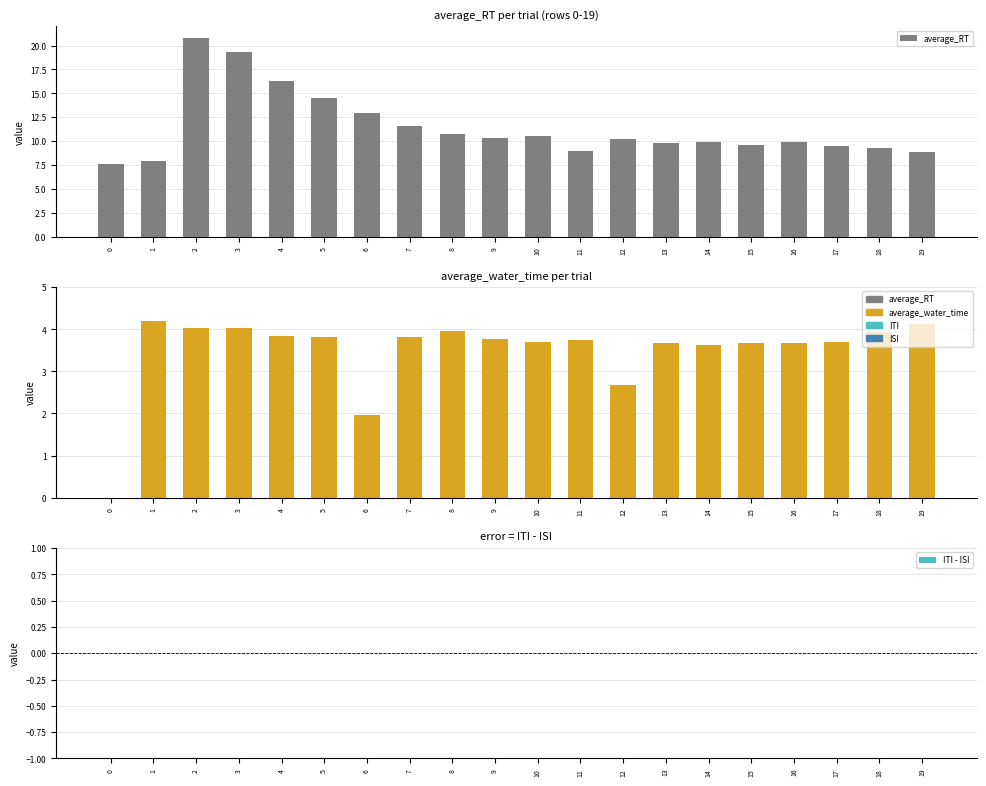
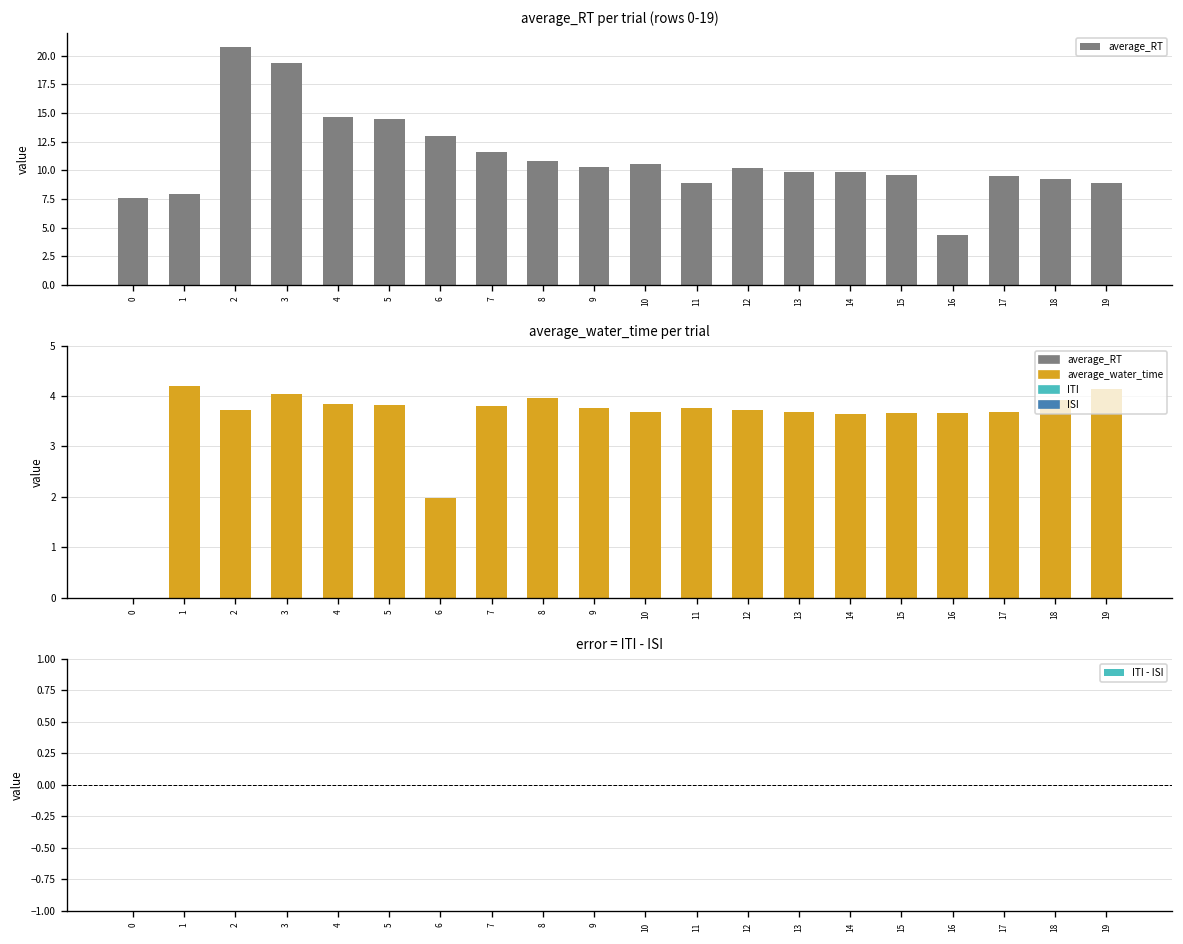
  {
    "average_RT per trial (rows 0-19)": {
      "0": 8,
      "1": 8,
      "2": 21,
      "3": 19,
-     "4": 16,
+     "4": 15,
      "5": 14,
      "6": 13,
      "7": 12,
      "8": 11,
      "9": 10,
      "10": 11,
      "11": 9,
      "12": 10,
      "13": 10,
      "14": 10,
      "15": 10,
-     "16": 10,
+     "16": 4,
      "17": 9,
      "18": 9,
      "19": 9
    },
    "average_water_time per trial": {
      "0": 0.0,
      "1": 4.2,
-     "2": 4.0,
+     "2": 3.7,
      "3": 4.0,
      "4": 3.8,
      "5": 3.8,
      "6": 2.0,
      "7": 3.8,
      "8": 4.0,
      "9": 3.8,
      "10": 3.7,
      "11": 3.8,
-     "12": 2.7,
+     "12": 3.7,
      "13": 3.7,
      "14": 3.6,
      "15": 3.7,
      "16": 3.7,
      "17": 3.7
    },
    "error = ITI - ISI": {
      "0": 0.00,
      "1": 0.00,
      "2": 0.00,
      "3": 0.00,
      "4": 0.00,
      "5": 0.00,
      "6": 0.00,
      "7": 0.00,
      "8": 0.00,
      "9": 0.00,
      "10": 0.00,
      "11": 0.00,
      "12": 0.00,
      "13": 0.00,
      "14": 0.00,
      "15": 0.00,
      "16": 0.00,
      "17": 0.00,
      "18": 0.00,
      "19": 0.00
    }
  }
